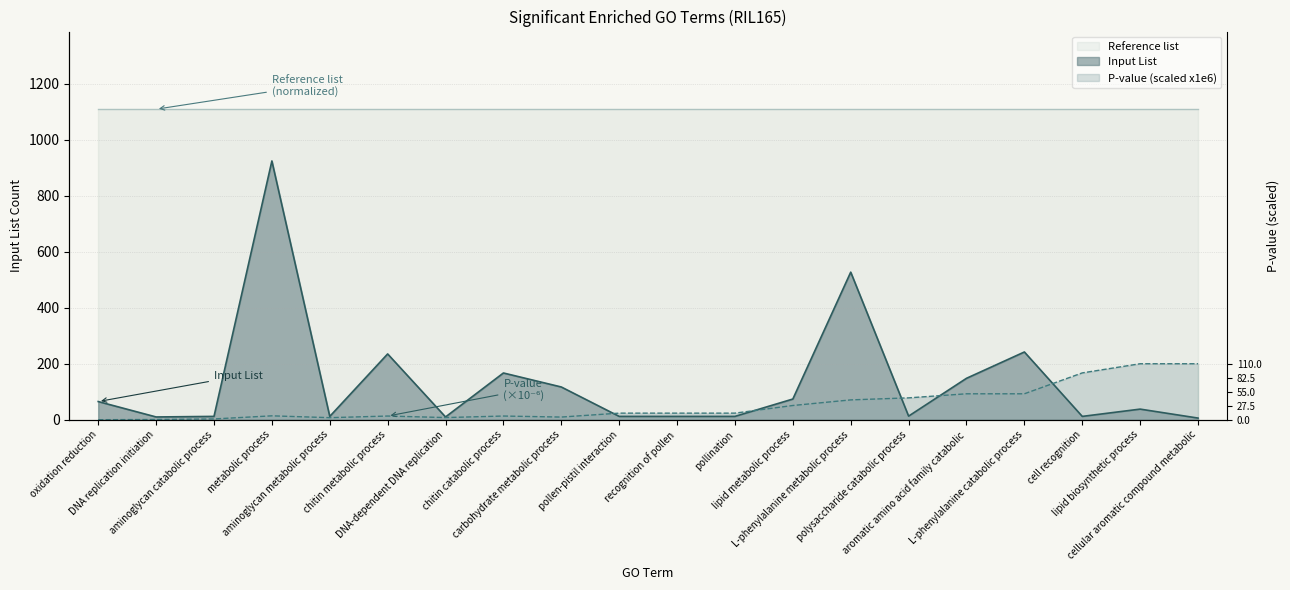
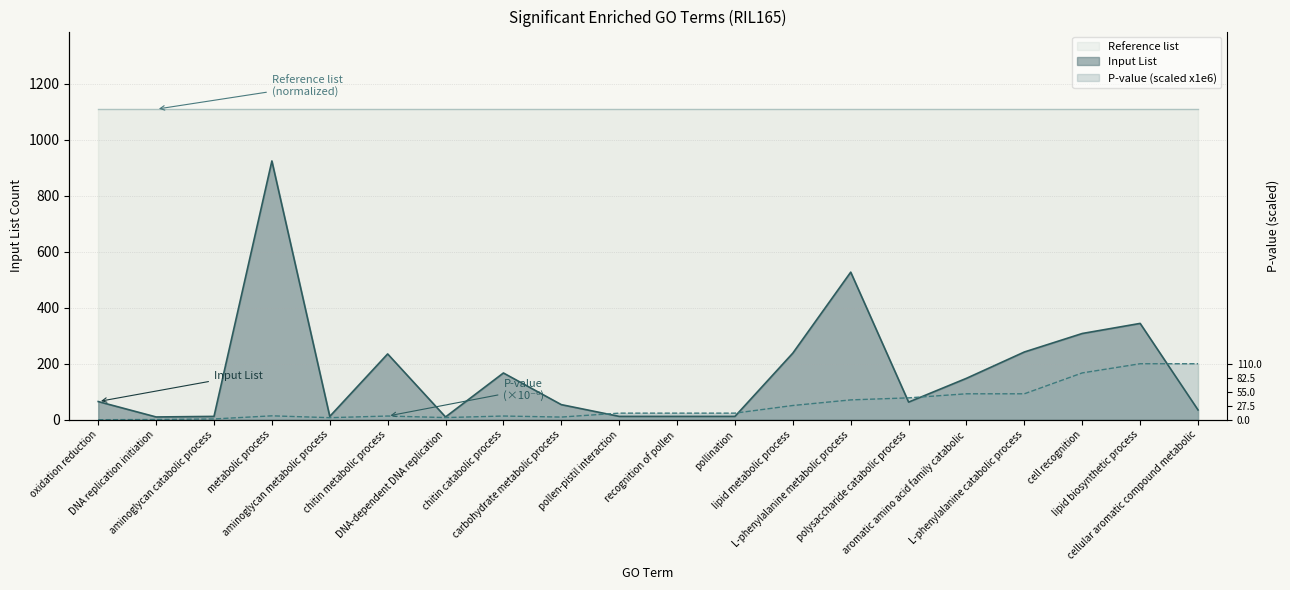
  {
    "Input List": {
      "oxidation reduction": 70,
      "metabolic process": 920,
      "chitin metabolic process": 240,
      "chitin catabolic process": 170,
-     "carbohydrate metabolic process": 120,
+     "carbohydrate metabolic process": 50,
      "pollen-pistil interaction": 10,
      "recognition of pollen": 10,
      "pollination": 10,
-     "lipid metabolic process": 70,
+     "lipid metabolic process": 240,
      "L-phenylalanine metabolic process": 530,
-     "polysaccharide catabolic process": 10,
+     "polysaccharide catabolic process": 60,
      "aromatic amino acid family catabolic": 150,
      "L-phenylalanine catabolic process": 240,
-     "cell recognition": 10,
-     "lipid biosynthetic process": 40,
-     "cellular aromatic compound metabolic": 10
+     "cell recognition": 310,
+     "lipid biosynthetic process": 340,
+     "cellular aromatic compound metabolic": 40
    }
  }
